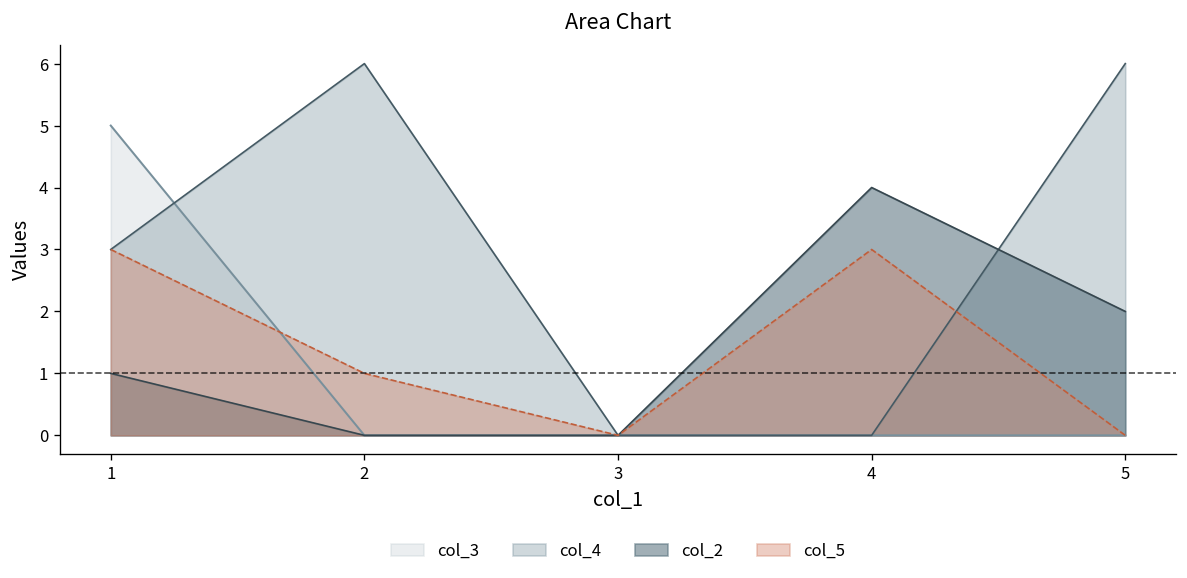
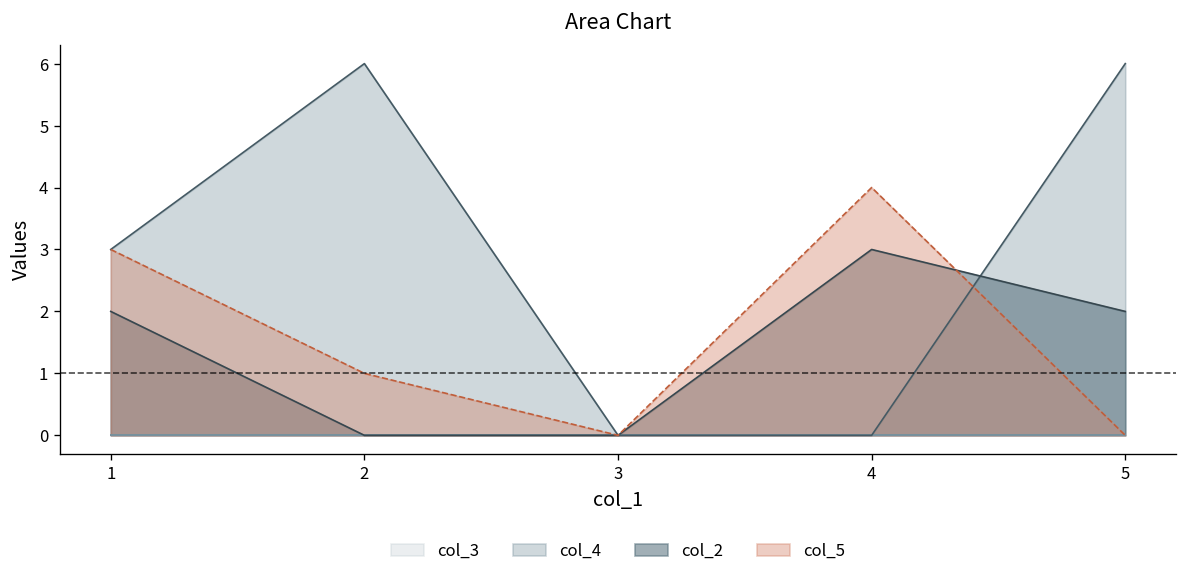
  {
    "col_3": {
-     "1": 5
+     "1": 0
    },
    "col_4": {
      "2": 6,
      "5": 6
    },
    "col_2": {
-     "1": 1,
-     "4": 4,
+     "1": 2,
+     "4": 3,
      "5": 2
    },
    "col_5": {
      "2": 1,
-     "4": 3
+     "4": 4
    }
  }
